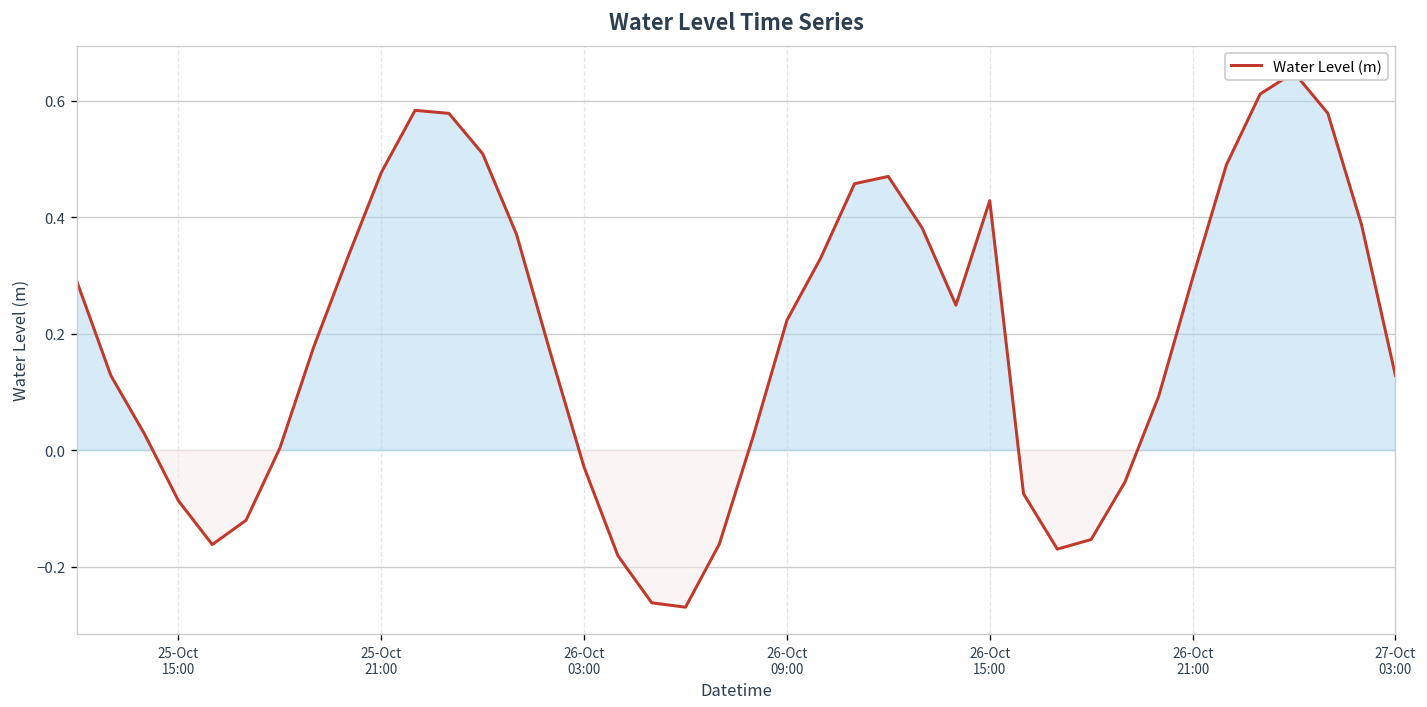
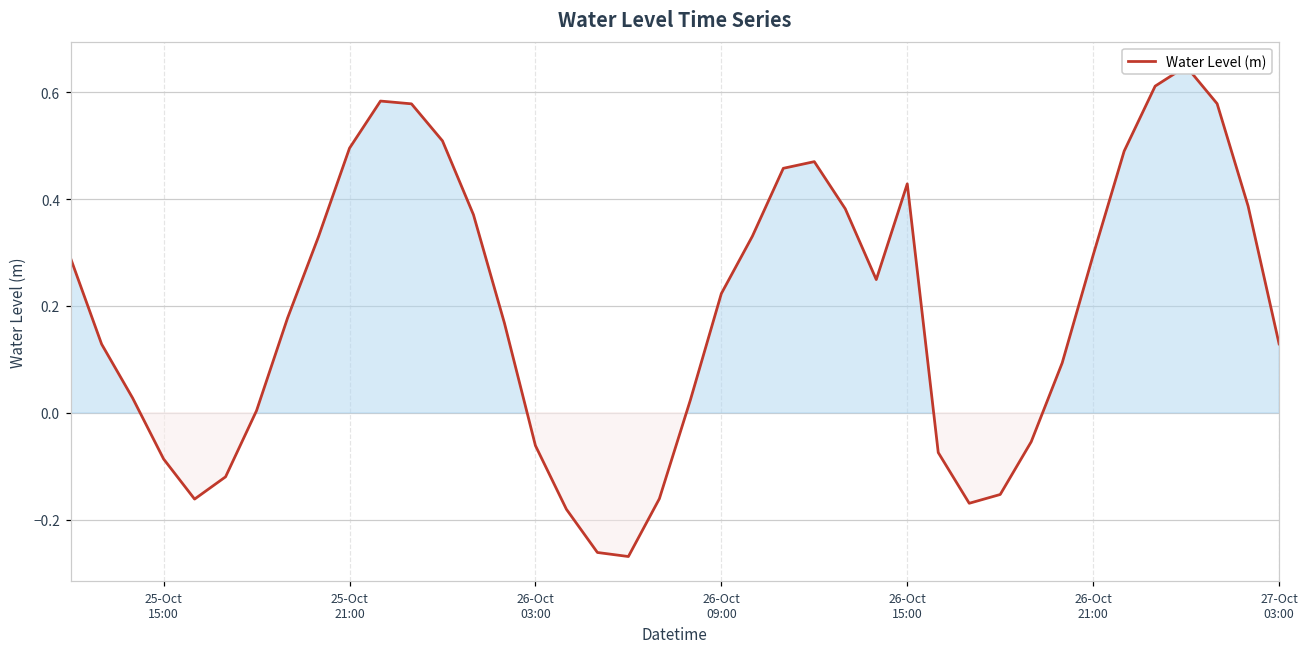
  {
    "25-Oct 15:00": -0.09,
-   "25-Oct 21:00": 0.48,
-   "26-Oct 03:00": -0.03,
+   "25-Oct 21:00": 0.50,
+   "26-Oct 03:00": -0.06,
    "26-Oct 09:00": 0.22,
    "26-Oct 15:00": 0.43,
    "26-Oct 21:00": 0.30,
    "27-Oct 03:00": 0.13
  }
